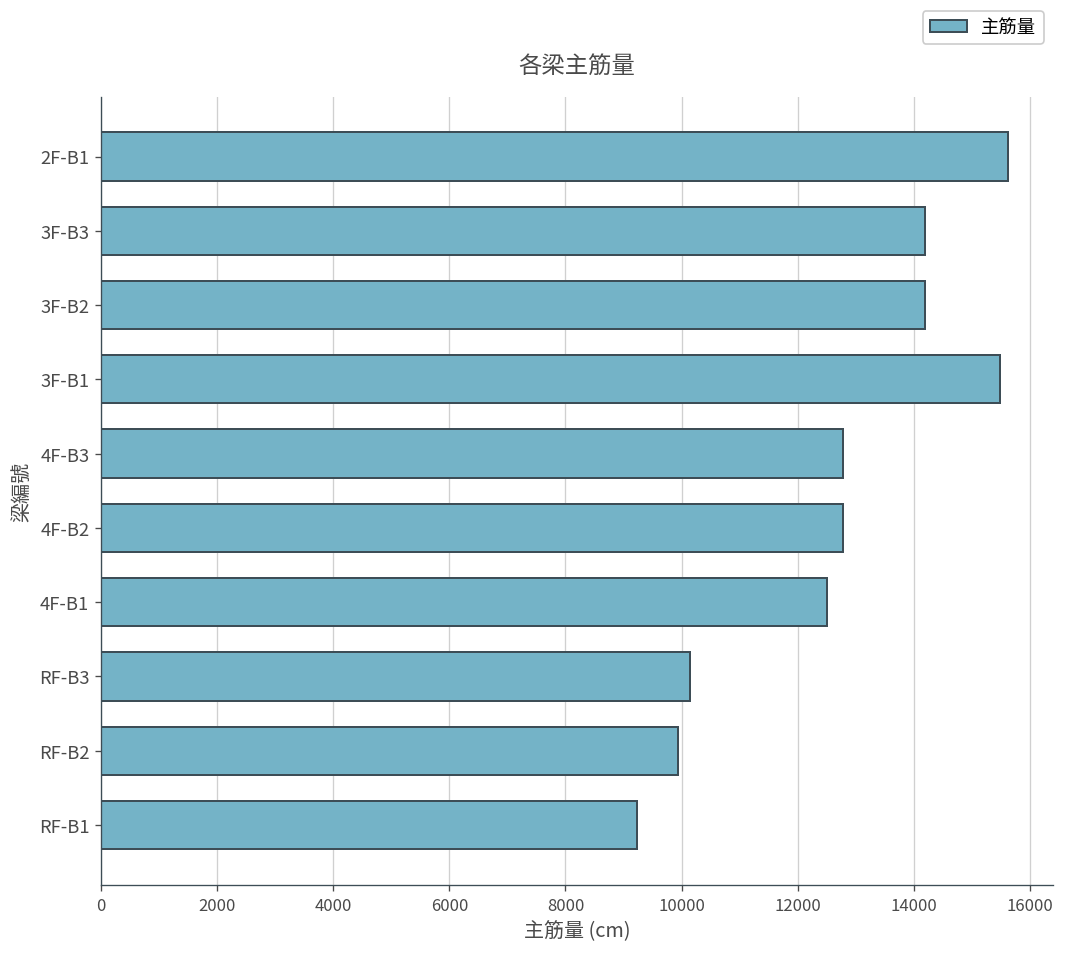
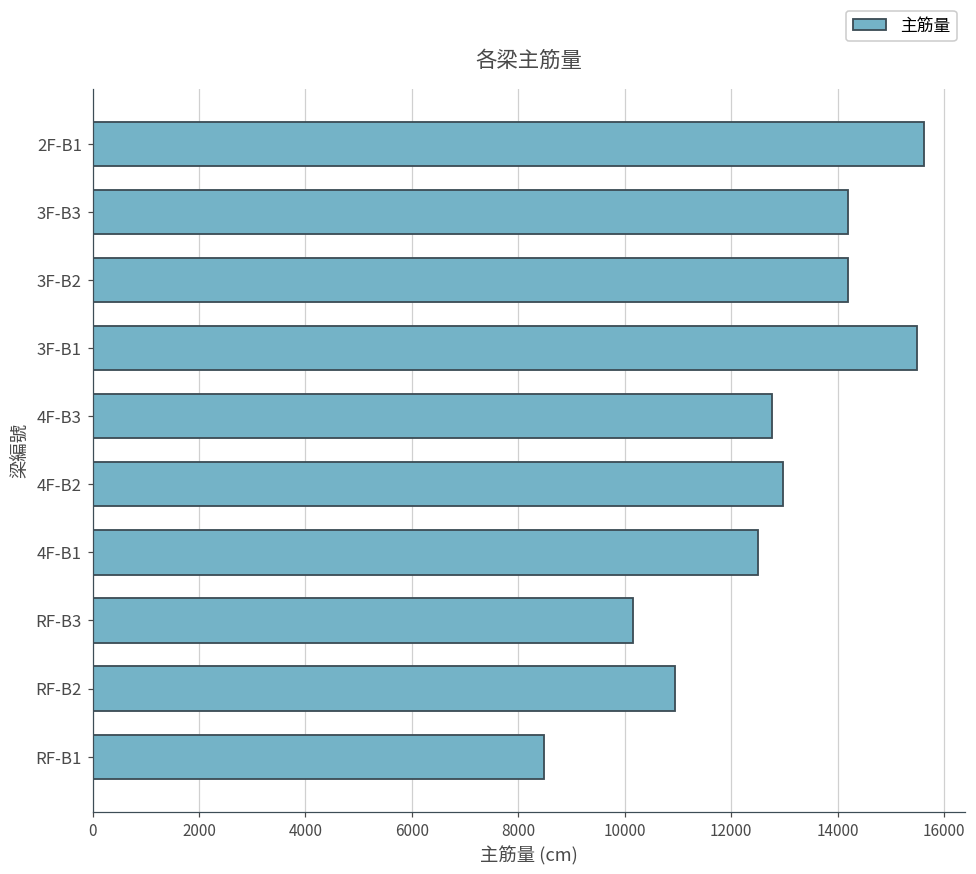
  {
    "2F-B1": 15600,
    "3F-B3": 14200,
    "3F-B2": 14200,
    "3F-B1": 15500,
    "4F-B3": 12800,
-   "4F-B2": 12800,
+   "4F-B2": 13000,
    "4F-B1": 12500,
    "RF-B3": 10200,
-   "RF-B2": 9900,
-   "RF-B1": 9200
+   "RF-B2": 10900,
+   "RF-B1": 8500
  }
